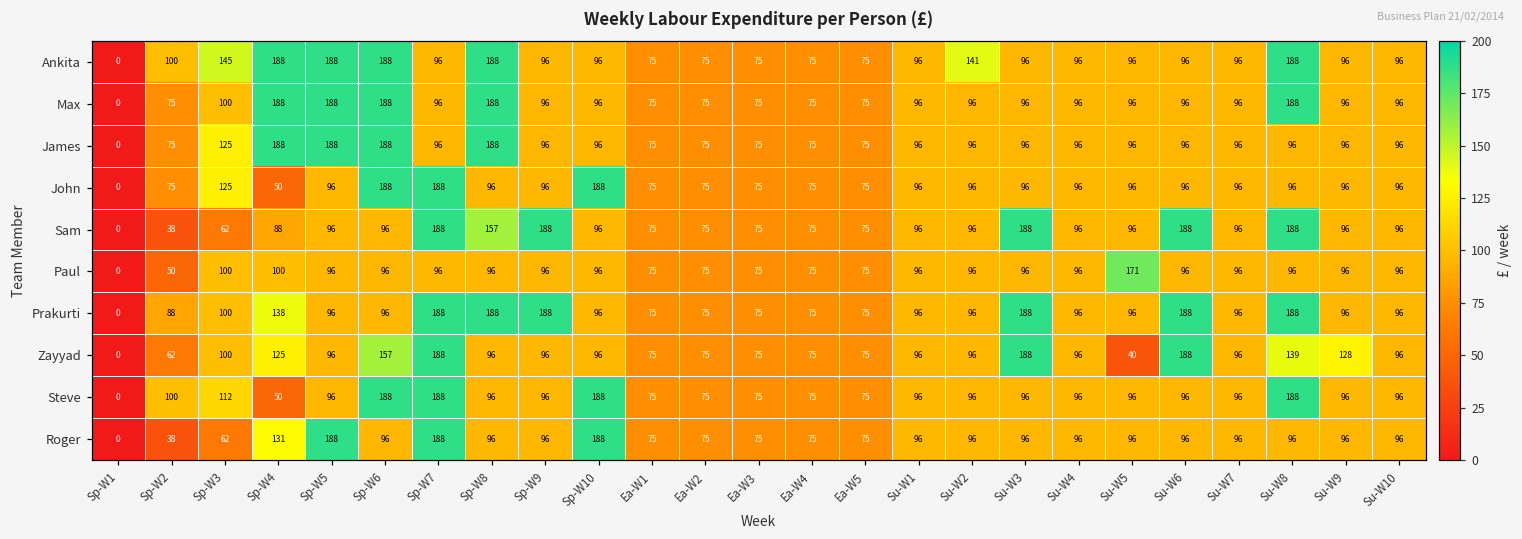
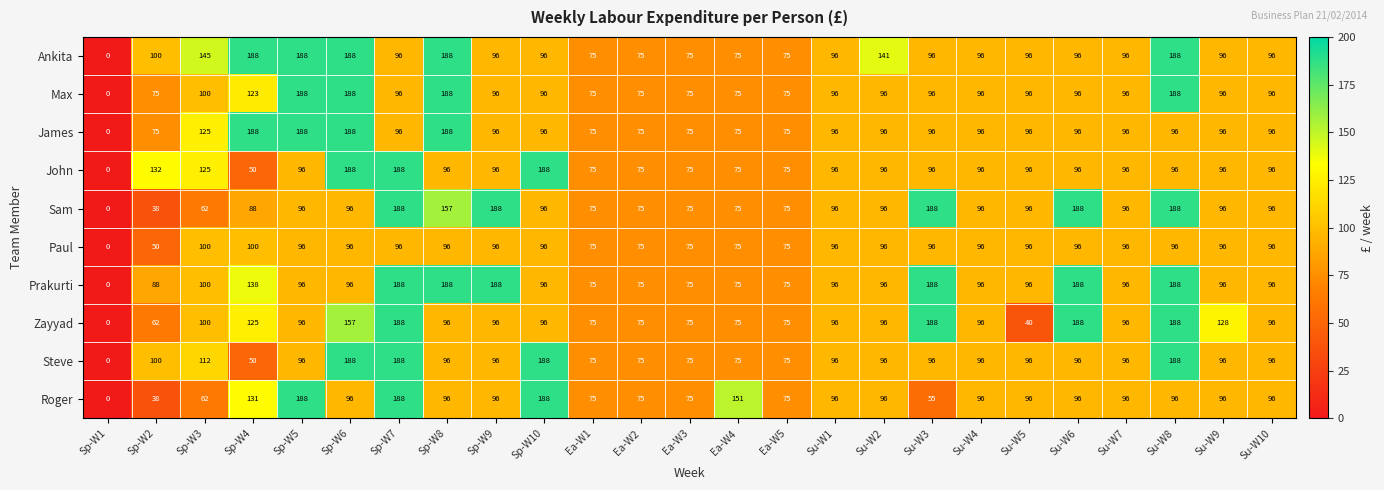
  {
    "Max": {
      "Sp-W1": 0,
      "Sp-W2": 75,
      "Sp-W3": 100,
-     "Sp-W4": 188,
+     "Sp-W4": 123,
      "Sp-W5": 188,
      "Sp-W6": 188,
      "Sp-W7": 96,
      "Sp-W8": 188,
      "Sp-W9": 96,
      "Sp-W10": 96,
      "Ea-W1": 75,
      "Ea-W2": 75,
      "Ea-W3": 75,
      "Ea-W4": 75,
      "Ea-W5": 75,
      "Su-W1": 96,
      "Su-W2": 96,
      "Su-W3": 96,
      "Su-W4": 96,
      "Su-W5": 96,
      "Su-W6": 96,
      "Su-W7": 96,
      "Su-W8": 188,
      "Su-W9": 96,
      "Su-W10": 96
    },
    "John": {
      "Sp-W1": 0,
-     "Sp-W2": 75,
+     "Sp-W2": 132,
      "Sp-W3": 125,
      "Sp-W4": 50,
      "Sp-W5": 96,
      "Sp-W6": 188,
      "Sp-W7": 188,
      "Sp-W8": 96,
      "Sp-W9": 96,
      "Sp-W10": 188,
      "Ea-W1": 75,
      "Ea-W2": 75,
      "Ea-W3": 75,
      "Ea-W4": 75,
      "Ea-W5": 75,
      "Su-W1": 96,
      "Su-W2": 96,
      "Su-W3": 96,
      "Su-W4": 96,
      "Su-W5": 96,
      "Su-W6": 96,
      "Su-W7": 96,
      "Su-W8": 96,
      "Su-W9": 96,
      "Su-W10": 96
    },
    "Paul": {
      "Sp-W1": 0,
      "Sp-W2": 50,
      "Sp-W3": 100,
      "Sp-W4": 100,
      "Sp-W5": 96,
      "Sp-W6": 96,
      "Sp-W7": 96,
      "Sp-W8": 96,
      "Sp-W9": 96,
      "Sp-W10": 96,
      "Ea-W1": 75,
      "Ea-W2": 75,
      "Ea-W3": 75,
      "Ea-W4": 75,
      "Ea-W5": 75,
      "Su-W1": 96,
      "Su-W2": 96,
      "Su-W3": 96,
      "Su-W4": 96,
-     "Su-W5": 171,
+     "Su-W5": 96,
      "Su-W6": 96,
      "Su-W7": 96,
      "Su-W8": 96,
      "Su-W9": 96,
      "Su-W10": 96
    },
    "Zayyad": {
      "Sp-W1": 0,
      "Sp-W2": 62,
      "Sp-W3": 100,
      "Sp-W4": 125,
      "Sp-W5": 96,
      "Sp-W6": 157,
      "Sp-W7": 188,
      "Sp-W8": 96,
      "Sp-W9": 96,
      "Sp-W10": 96,
      "Ea-W1": 75,
      "Ea-W2": 75,
      "Ea-W3": 75,
      "Ea-W4": 75,
      "Ea-W5": 75,
      "Su-W1": 96,
      "Su-W2": 96,
      "Su-W3": 188,
      "Su-W4": 96,
      "Su-W5": 40,
      "Su-W6": 188,
      "Su-W7": 96,
-     "Su-W8": 139,
+     "Su-W8": 188,
      "Su-W9": 128,
      "Su-W10": 96
    },
    "Roger": {
      "Sp-W1": 0,
      "Sp-W2": 38,
      "Sp-W3": 62,
      "Sp-W4": 131,
      "Sp-W5": 188,
      "Sp-W6": 96,
      "Sp-W7": 188,
      "Sp-W8": 96,
      "Sp-W9": 96,
      "Sp-W10": 188,
      "Ea-W1": 75,
      "Ea-W2": 75,
      "Ea-W3": 75,
-     "Ea-W4": 75,
+     "Ea-W4": 151,
      "Ea-W5": 75,
      "Su-W1": 96,
      "Su-W2": 96,
-     "Su-W3": 96,
+     "Su-W3": 55,
      "Su-W4": 96,
      "Su-W5": 96,
      "Su-W6": 96,
      "Su-W7": 96,
      "Su-W8": 96,
      "Su-W9": 96,
      "Su-W10": 96
    }
  }
